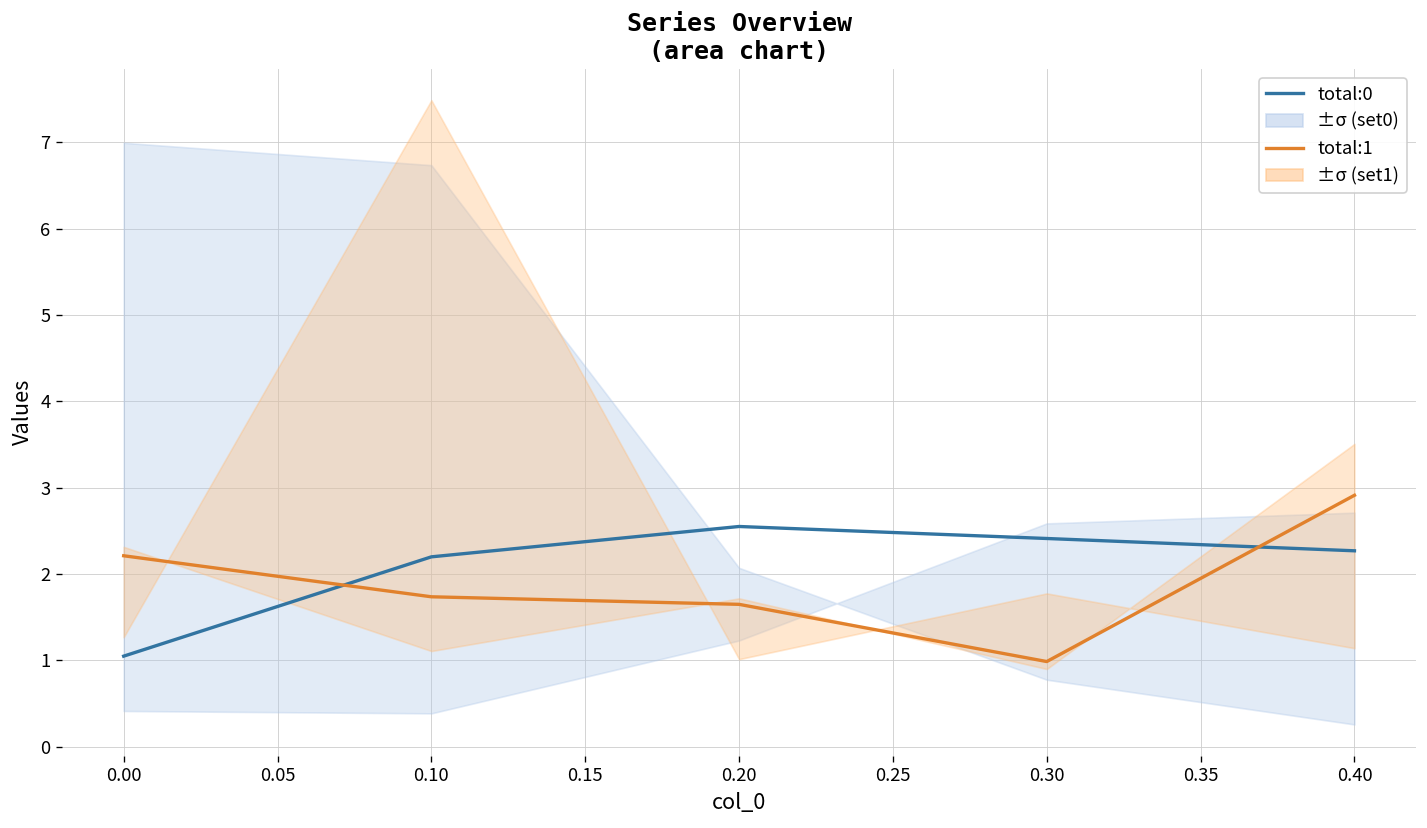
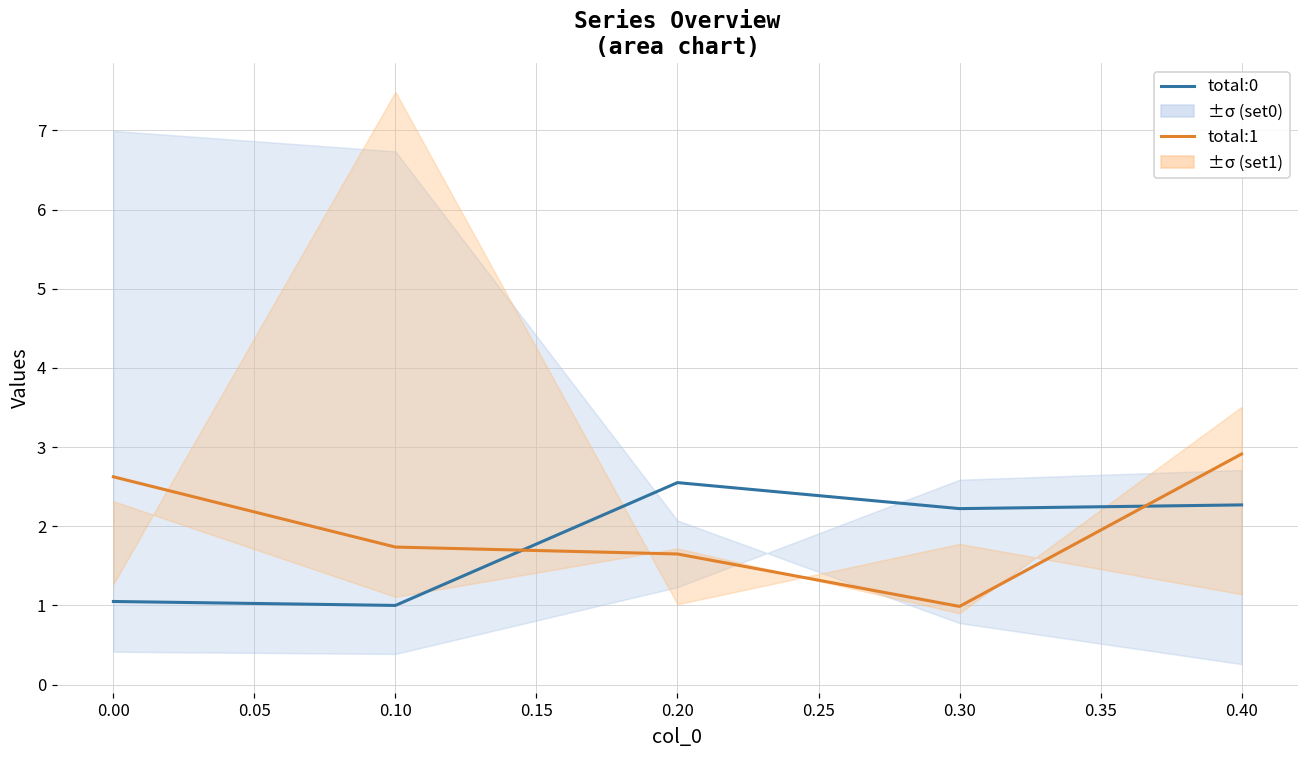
  {
    "total:0": {
      "0.00": 1.1,
-     "0.10": 2.2,
+     "0.10": 1.0,
      "0.20": 2.6,
-     "0.30": 2.4,
+     "0.30": 2.2,
      "0.40": 2.3
    },
    "total:1": {
-     "0.00": 2.2,
+     "0.00": 2.6,
      "0.10": 1.7,
      "0.20": 1.7,
      "0.30": 1.0,
      "0.40": 2.9
    }
  }
